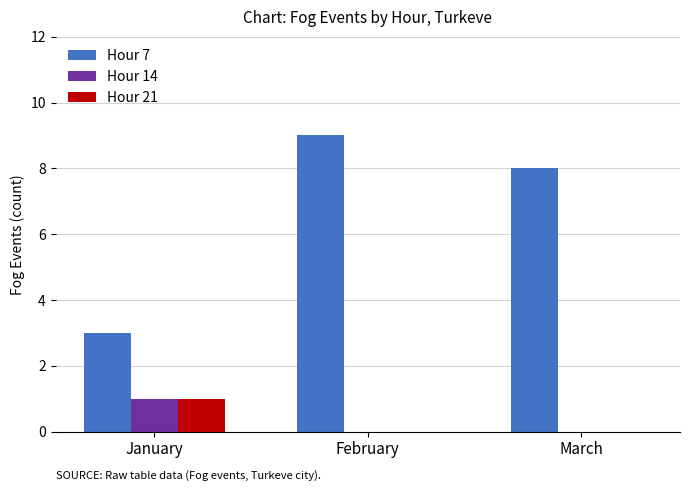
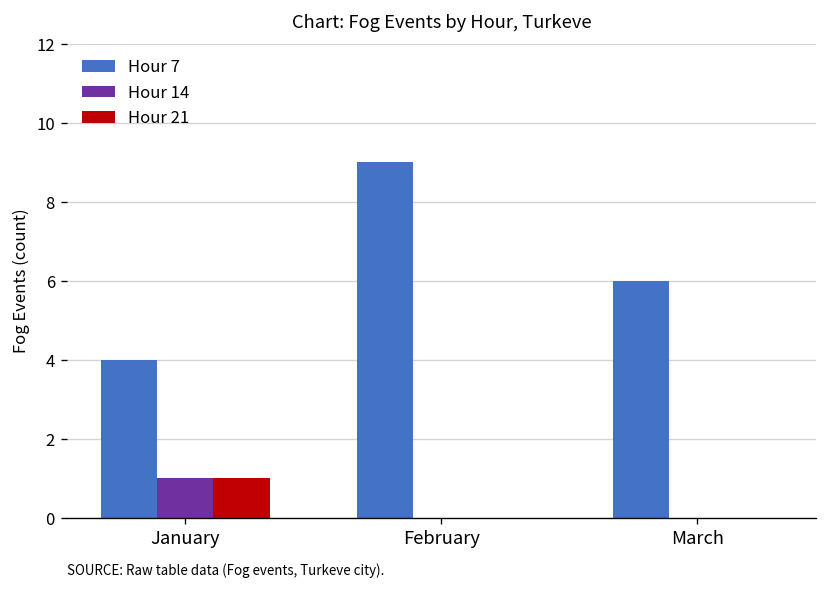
  {
    "Hour 7": {
-     "January": 3,
+     "January": 4,
      "February": 9,
-     "March": 8
+     "March": 6
    },
    "Hour 14": {
      "January": 1,
      "February": 0,
      "March": 0
    },
    "Hour 21": {
      "January": 1,
      "February": 0,
      "March": 0
    }
  }
